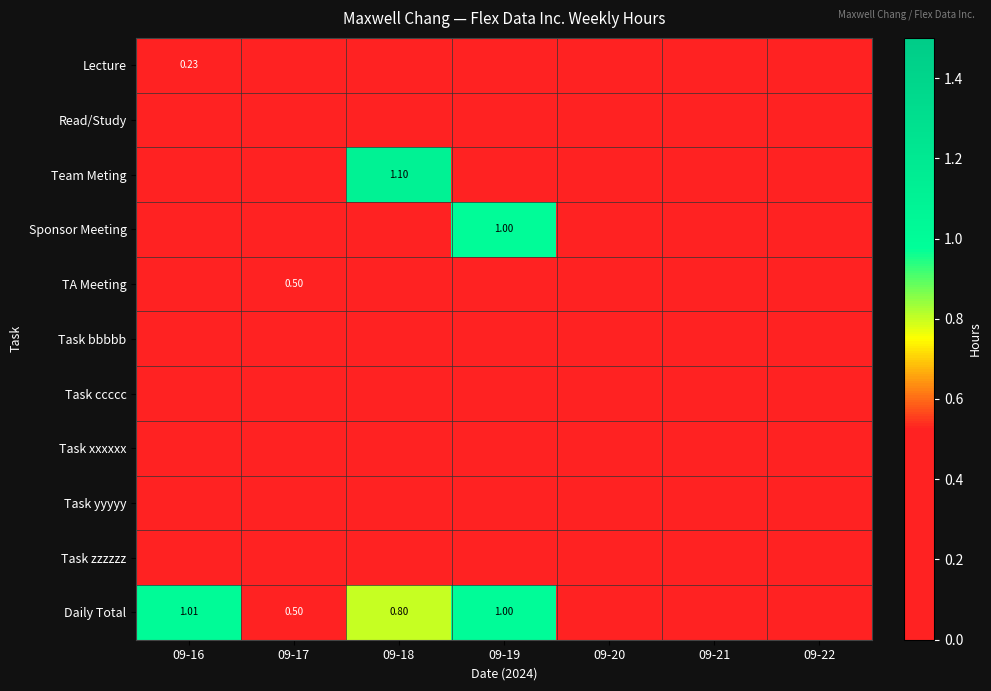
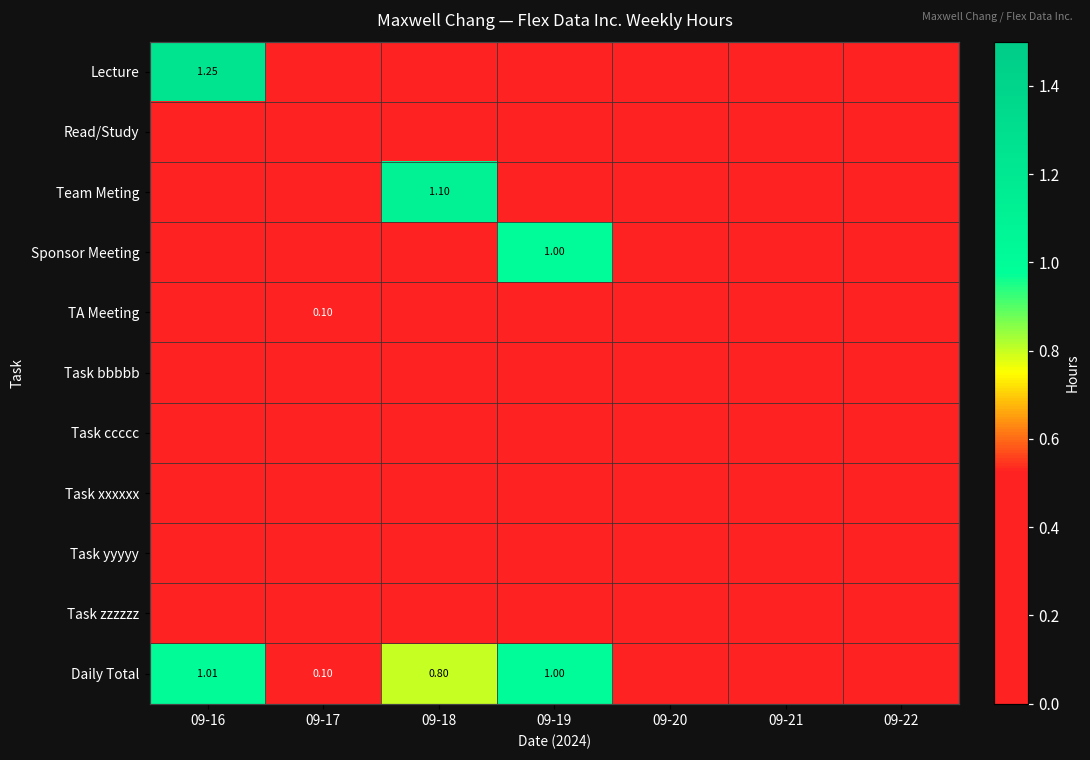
  {
    "Lecture": {
-     "09-16": 0.23
+     "09-16": 1.25
    },
    "Team Meting": {
      "09-18": 1.10
    },
    "Sponsor Meeting": {
      "09-19": 1.00
    },
    "TA Meeting": {
-     "09-17": 0.50
+     "09-17": 0.10
    },
    "Daily Total": {
      "09-16": 1.01,
-     "09-17": 0.50,
+     "09-17": 0.10,
      "09-18": 0.80,
      "09-19": 1.00
    }
  }
